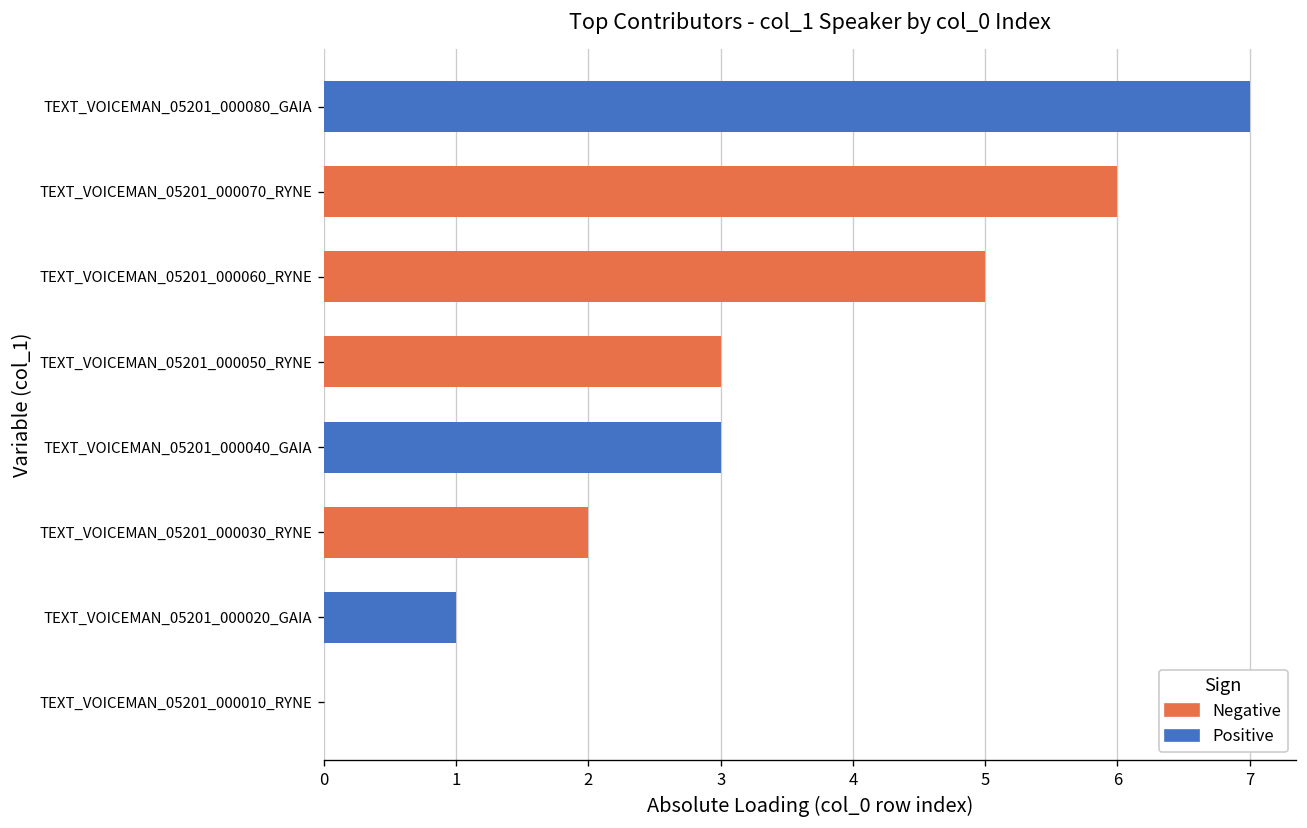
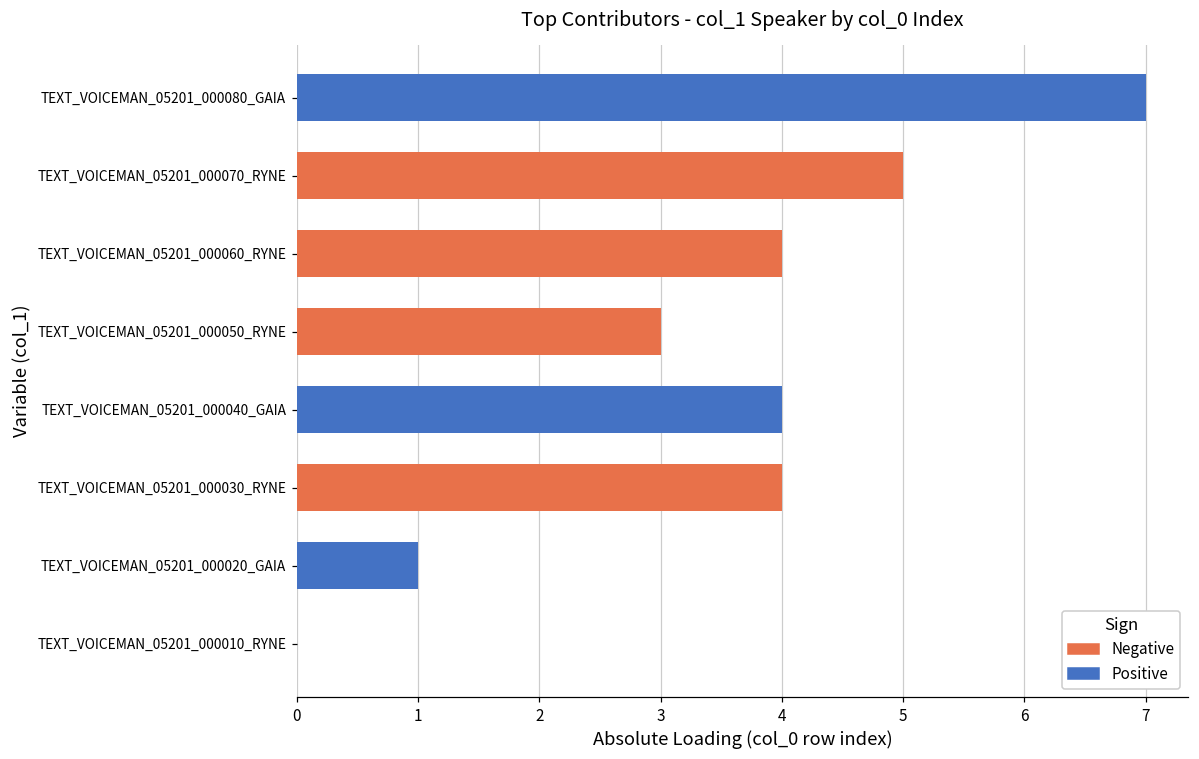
  {
    "TEXT_VOICEMAN_05201_000080_GAIA": 7,
-   "TEXT_VOICEMAN_05201_000070_RYNE": 6,
-   "TEXT_VOICEMAN_05201_000060_RYNE": 5,
+   "TEXT_VOICEMAN_05201_000070_RYNE": 5,
+   "TEXT_VOICEMAN_05201_000060_RYNE": 4,
    "TEXT_VOICEMAN_05201_000050_RYNE": 3,
-   "TEXT_VOICEMAN_05201_000040_GAIA": 3,
-   "TEXT_VOICEMAN_05201_000030_RYNE": 2,
+   "TEXT_VOICEMAN_05201_000040_GAIA": 4,
+   "TEXT_VOICEMAN_05201_000030_RYNE": 4,
    "TEXT_VOICEMAN_05201_000020_GAIA": 1,
    "TEXT_VOICEMAN_05201_000010_RYNE": 0
  }
